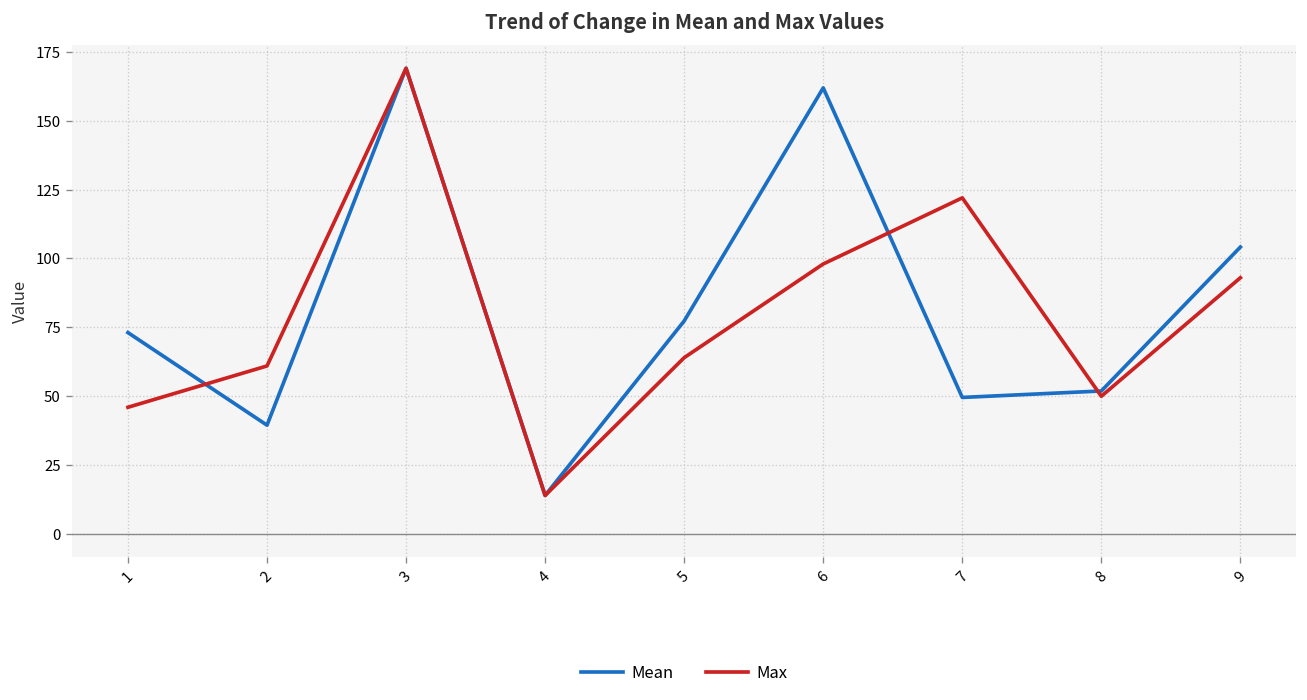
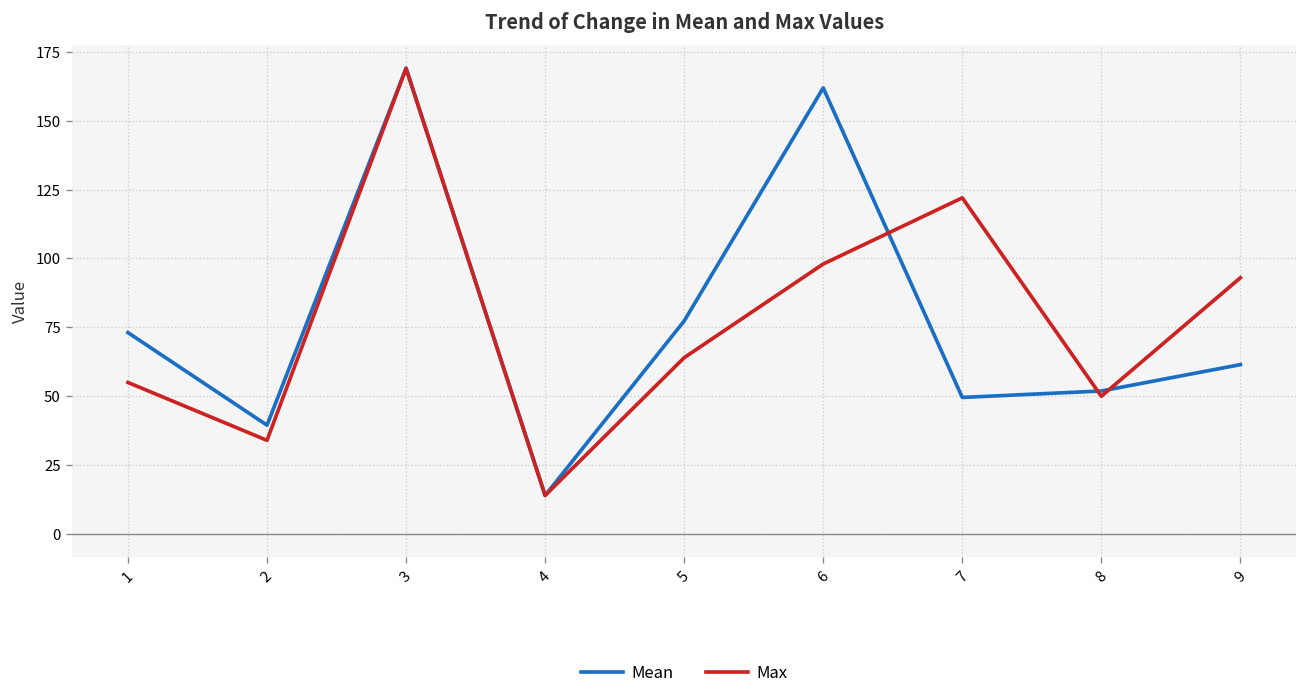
  {
    "Mean": {
      "1": 73,
      "2": 40,
      "5": 77,
      "6": 162,
      "7": 50,
      "8": 52,
-     "9": 104
+     "9": 61
    },
    "Max": {
-     "1": 46,
-     "2": 61,
+     "1": 55,
+     "2": 34,
      "5": 64,
      "6": 98,
      "7": 122,
      "8": 50,
      "9": 93
    }
  }
